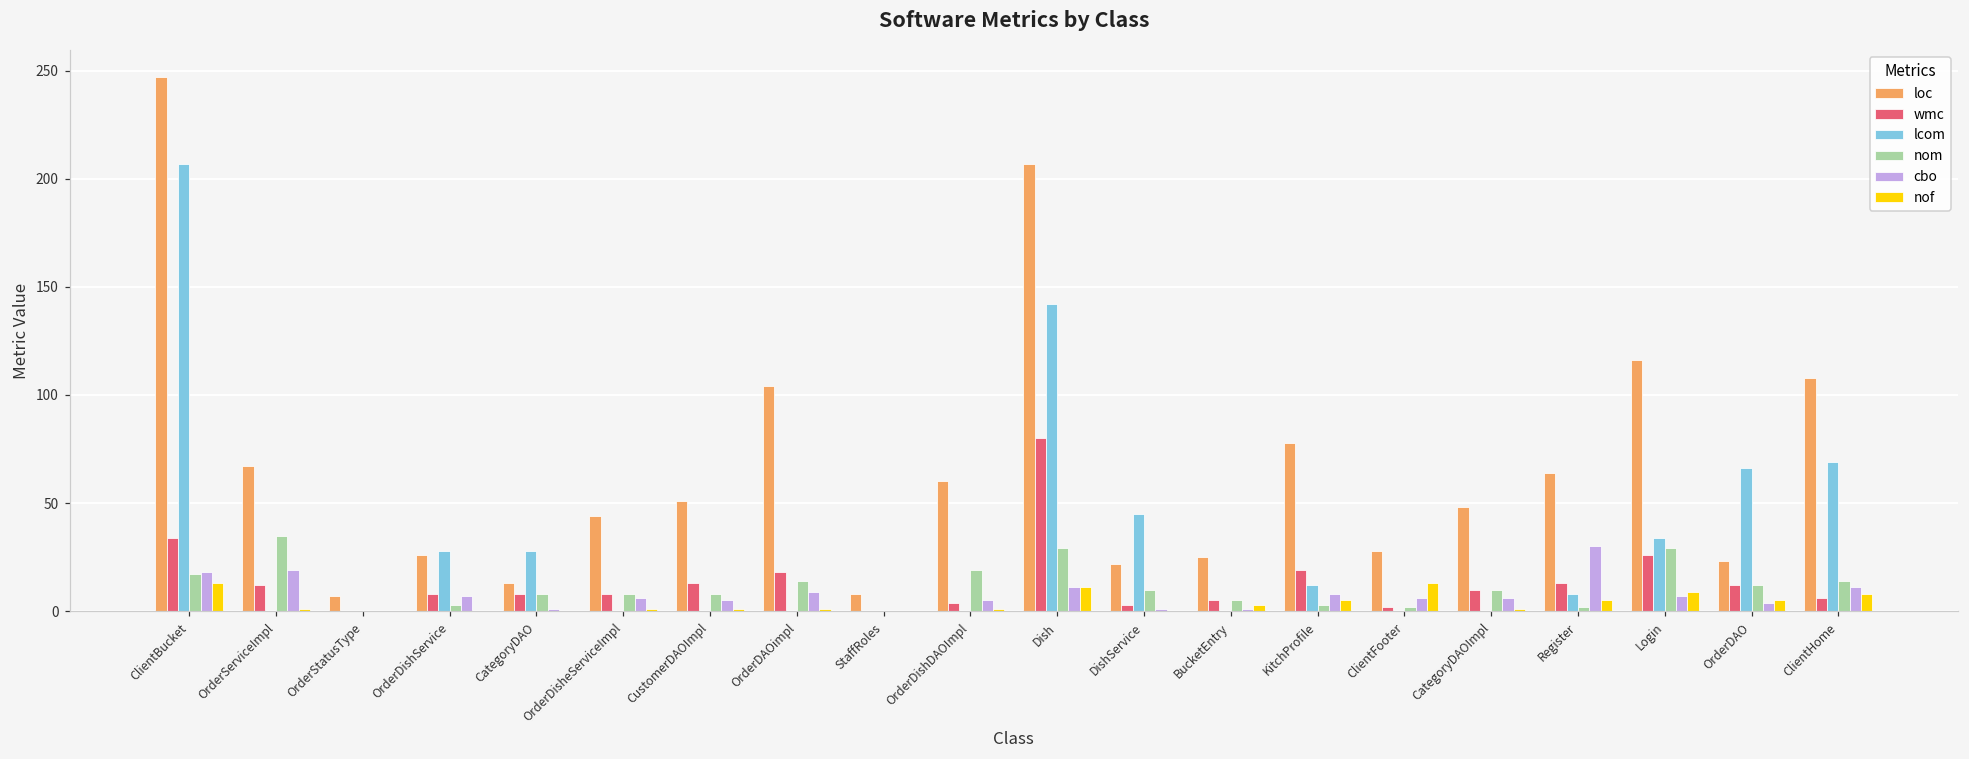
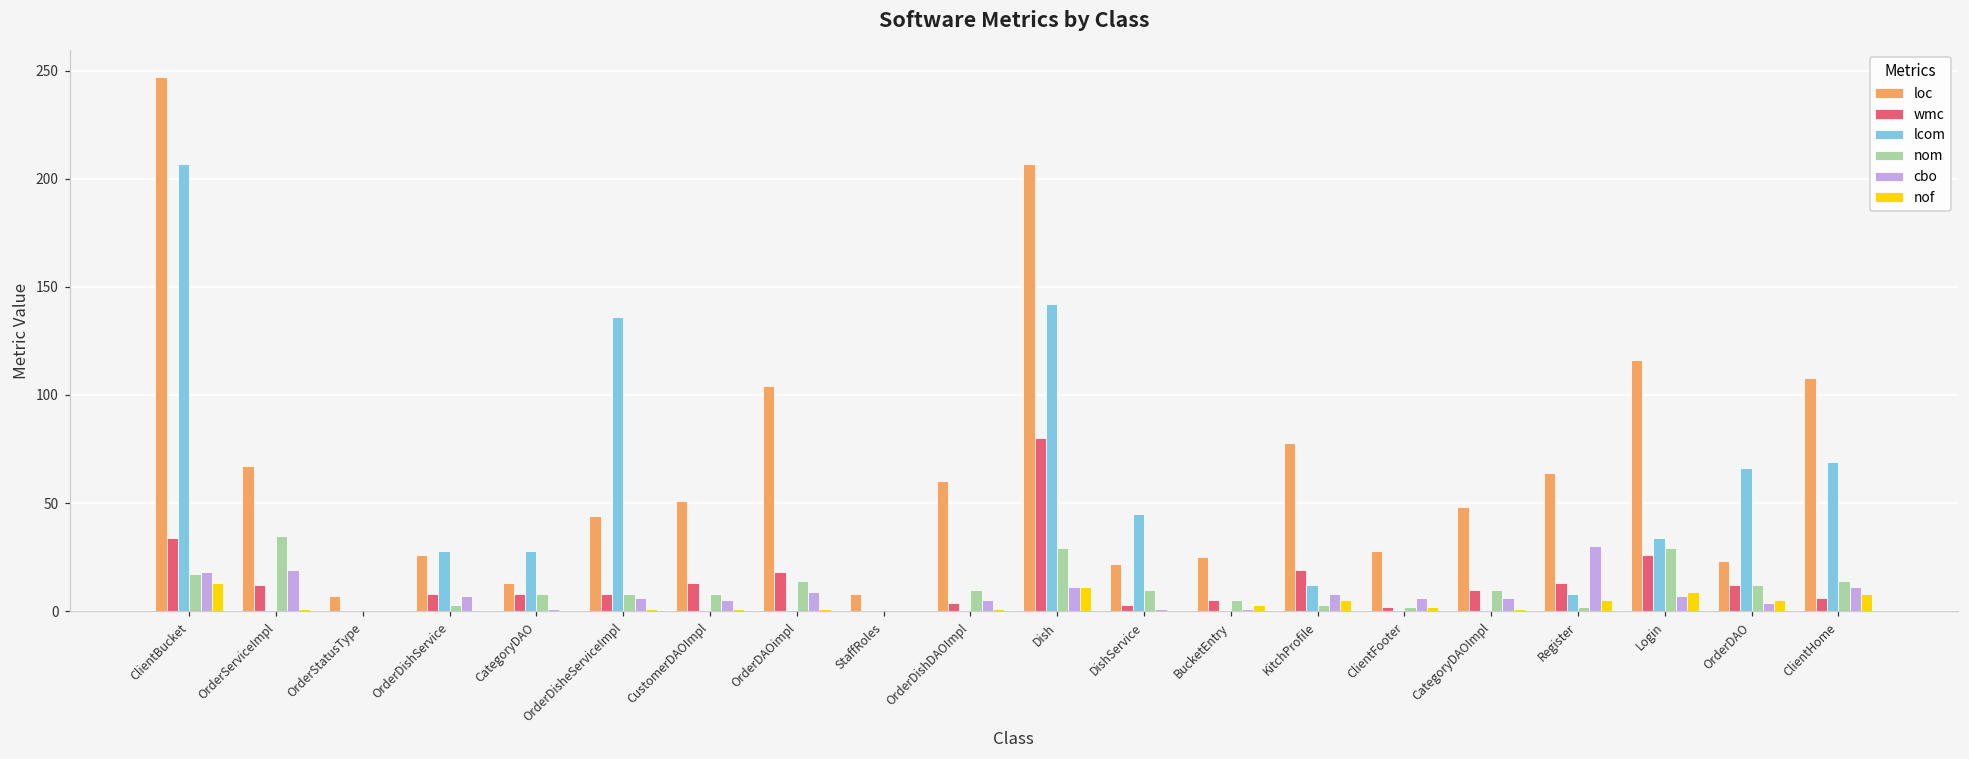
  {
    "loc": {
      "ClientBucket": 247,
      "OrderServiceImpl": 67,
      "OrderStatusType": 7,
      "OrderDishService": 26,
      "CategoryDAO": 13,
      "OrderDisheServiceImpl": 44,
      "CustomerDAOImpl": 51,
      "OrderDAOimpl": 104,
      "StaffRoles": 8,
      "OrderDishDAOImpl": 60,
      "Dish": 207,
      "DishService": 22,
      "BucketEntry": 25,
      "KitchProfile": 78,
      "ClientFooter": 28,
      "CategoryDAOImpl": 48,
      "Register": 64,
      "Login": 116,
      "OrderDAO": 23,
      "ClientHome": 108
    },
    "wmc": {
      "ClientBucket": 34,
      "OrderServiceImpl": 12,
      "OrderStatusType": 0,
      "OrderDishService": 8,
      "CategoryDAO": 8,
      "OrderDisheServiceImpl": 8,
      "CustomerDAOImpl": 13,
      "OrderDAOimpl": 18,
      "StaffRoles": 0,
      "OrderDishDAOImpl": 4,
      "Dish": 80,
      "DishService": 3,
      "BucketEntry": 5,
      "KitchProfile": 19,
      "ClientFooter": 2,
      "CategoryDAOImpl": 10,
      "Register": 13,
      "Login": 26,
      "OrderDAO": 12,
      "ClientHome": 6
    },
    "lcom": {
      "ClientBucket": 207,
      "OrderServiceImpl": 0,
      "OrderStatusType": 0,
      "OrderDishService": 28,
      "CategoryDAO": 28,
-     "OrderDisheServiceImpl": 0,
+     "OrderDisheServiceImpl": 136,
      "CustomerDAOImpl": 0,
      "OrderDAOimpl": 0,
      "StaffRoles": 0,
      "OrderDishDAOImpl": 0,
      "Dish": 142,
      "DishService": 45,
      "BucketEntry": 0,
      "KitchProfile": 12,
      "ClientFooter": 0,
      "CategoryDAOImpl": 0,
      "Register": 8,
      "Login": 34,
      "OrderDAO": 66,
      "ClientHome": 69
    },
    "nom": {
      "ClientBucket": 17,
      "OrderServiceImpl": 35,
      "OrderStatusType": 0,
      "OrderDishService": 3,
      "CategoryDAO": 8,
      "OrderDisheServiceImpl": 8,
      "CustomerDAOImpl": 8,
      "OrderDAOimpl": 14,
      "StaffRoles": 0,
-     "OrderDishDAOImpl": 19,
+     "OrderDishDAOImpl": 10,
      "Dish": 29,
      "DishService": 10,
      "BucketEntry": 5,
      "KitchProfile": 3,
      "ClientFooter": 2,
      "CategoryDAOImpl": 10,
      "Register": 2,
      "Login": 29,
      "OrderDAO": 12,
      "ClientHome": 14
    },
    "cbo": {
      "ClientBucket": 18,
      "OrderServiceImpl": 19,
      "OrderStatusType": 0,
      "OrderDishService": 7,
      "OrderDisheServiceImpl": 6,
      "CustomerDAOImpl": 5,
      "OrderDAOimpl": 9,
      "StaffRoles": 0,
      "OrderDishDAOImpl": 5,
      "Dish": 11,
      "KitchProfile": 8,
      "ClientFooter": 6,
      "CategoryDAOImpl": 6,
      "Register": 30,
      "Login": 7,
      "OrderDAO": 4,
      "ClientHome": 11
    },
    "nof": {
      "ClientBucket": 13,
      "OrderStatusType": 0,
      "OrderDishService": 0,
      "CategoryDAO": 0,
      "StaffRoles": 0,
      "Dish": 11,
      "DishService": 0,
      "BucketEntry": 3,
      "KitchProfile": 5,
-     "ClientFooter": 13,
+     "ClientFooter": 2,
      "Register": 5,
      "Login": 9,
      "OrderDAO": 5,
      "ClientHome": 8
    }
  }
